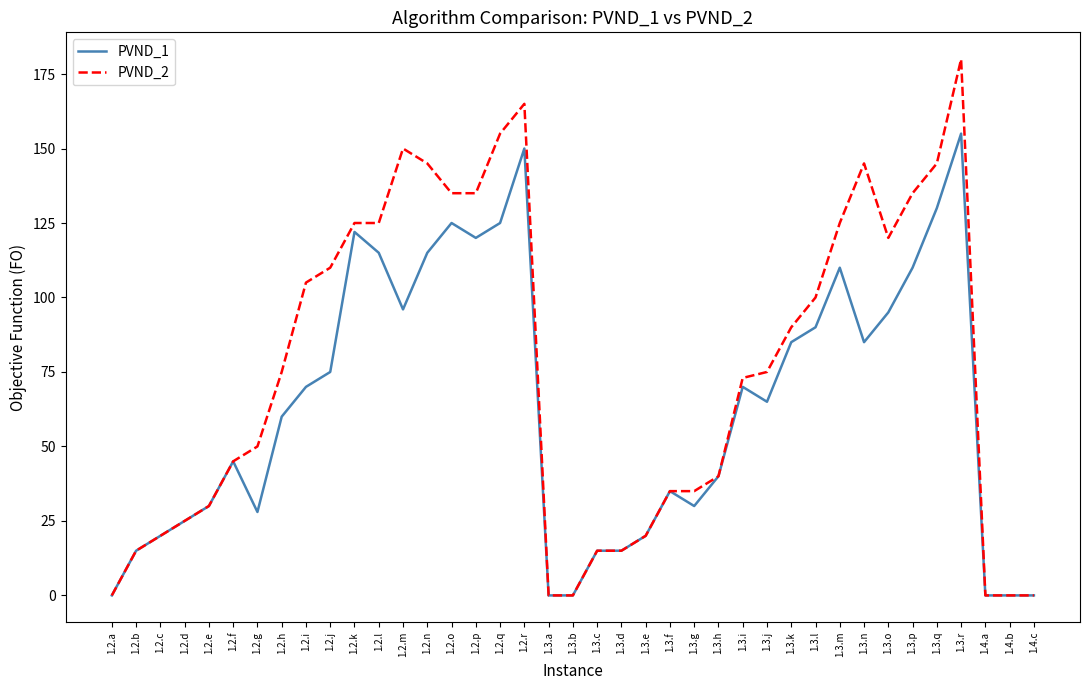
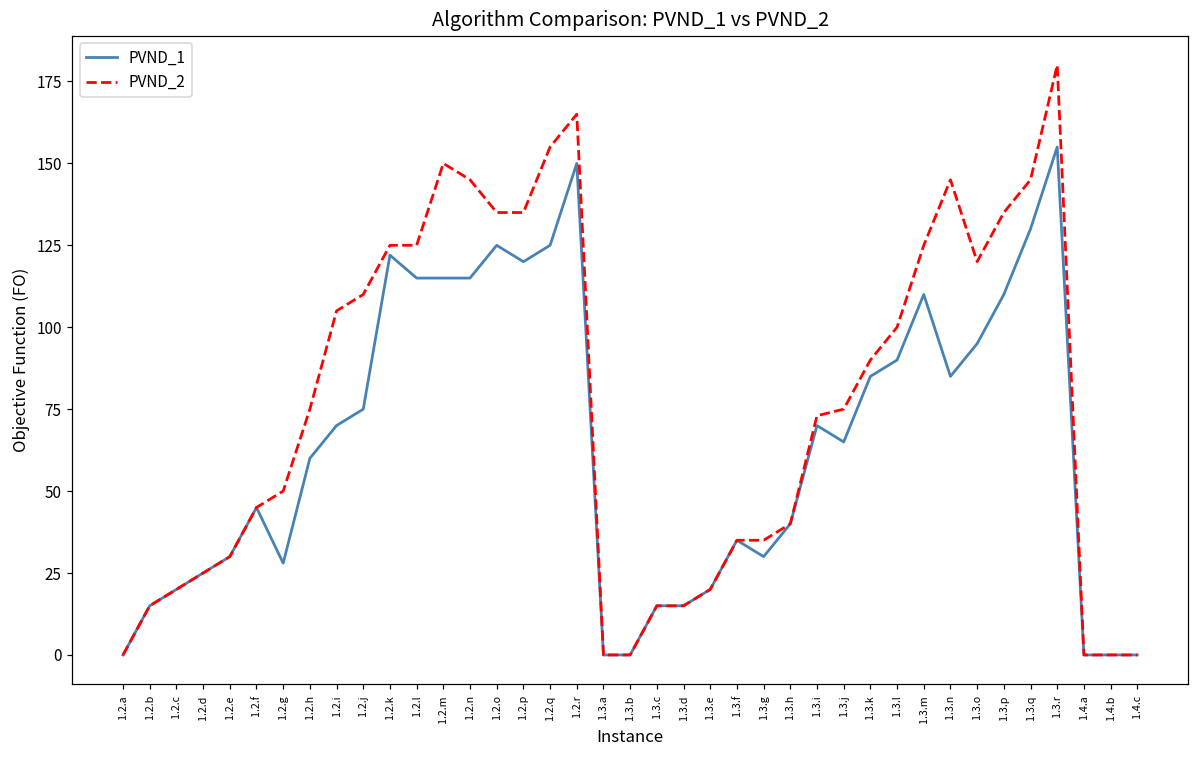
  {
    "PVND_1": {
      "1.2.g": 28,
      "1.2.h": 60,
      "1.2.i": 70,
      "1.2.j": 75,
      "1.2.k": 122,
      "1.2.l": 115,
-     "1.2.m": 96,
+     "1.2.m": 115,
      "1.2.n": 115,
      "1.2.o": 125,
      "1.2.p": 120,
      "1.2.q": 125,
      "1.2.r": 150,
      "1.3.g": 30,
      "1.3.i": 70,
      "1.3.j": 65,
      "1.3.k": 85,
      "1.3.l": 90,
      "1.3.m": 110,
      "1.3.n": 85,
      "1.3.o": 95,
      "1.3.p": 110,
      "1.3.q": 130,
      "1.3.r": 155
    },
    "PVND_2": {
      "1.2.g": 50,
      "1.2.h": 75,
      "1.2.i": 105,
      "1.2.j": 110,
      "1.2.k": 125,
      "1.2.l": 125,
      "1.2.m": 150,
      "1.2.n": 145,
      "1.2.o": 135,
      "1.2.p": 135,
      "1.2.q": 155,
      "1.2.r": 165,
      "1.3.g": 35,
      "1.3.i": 73,
      "1.3.j": 75,
      "1.3.k": 90,
      "1.3.l": 100,
      "1.3.m": 125,
      "1.3.n": 145,
      "1.3.o": 120,
      "1.3.p": 135,
      "1.3.q": 145,
      "1.3.r": 180
    }
  }
